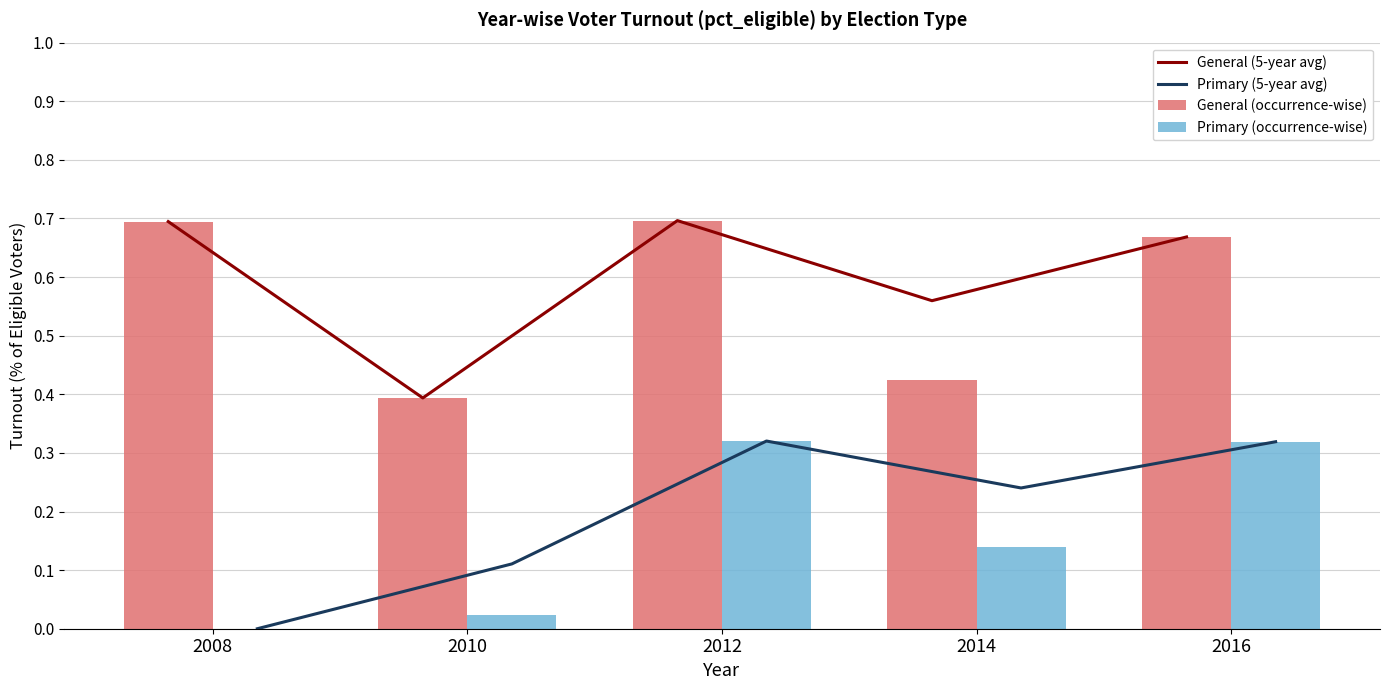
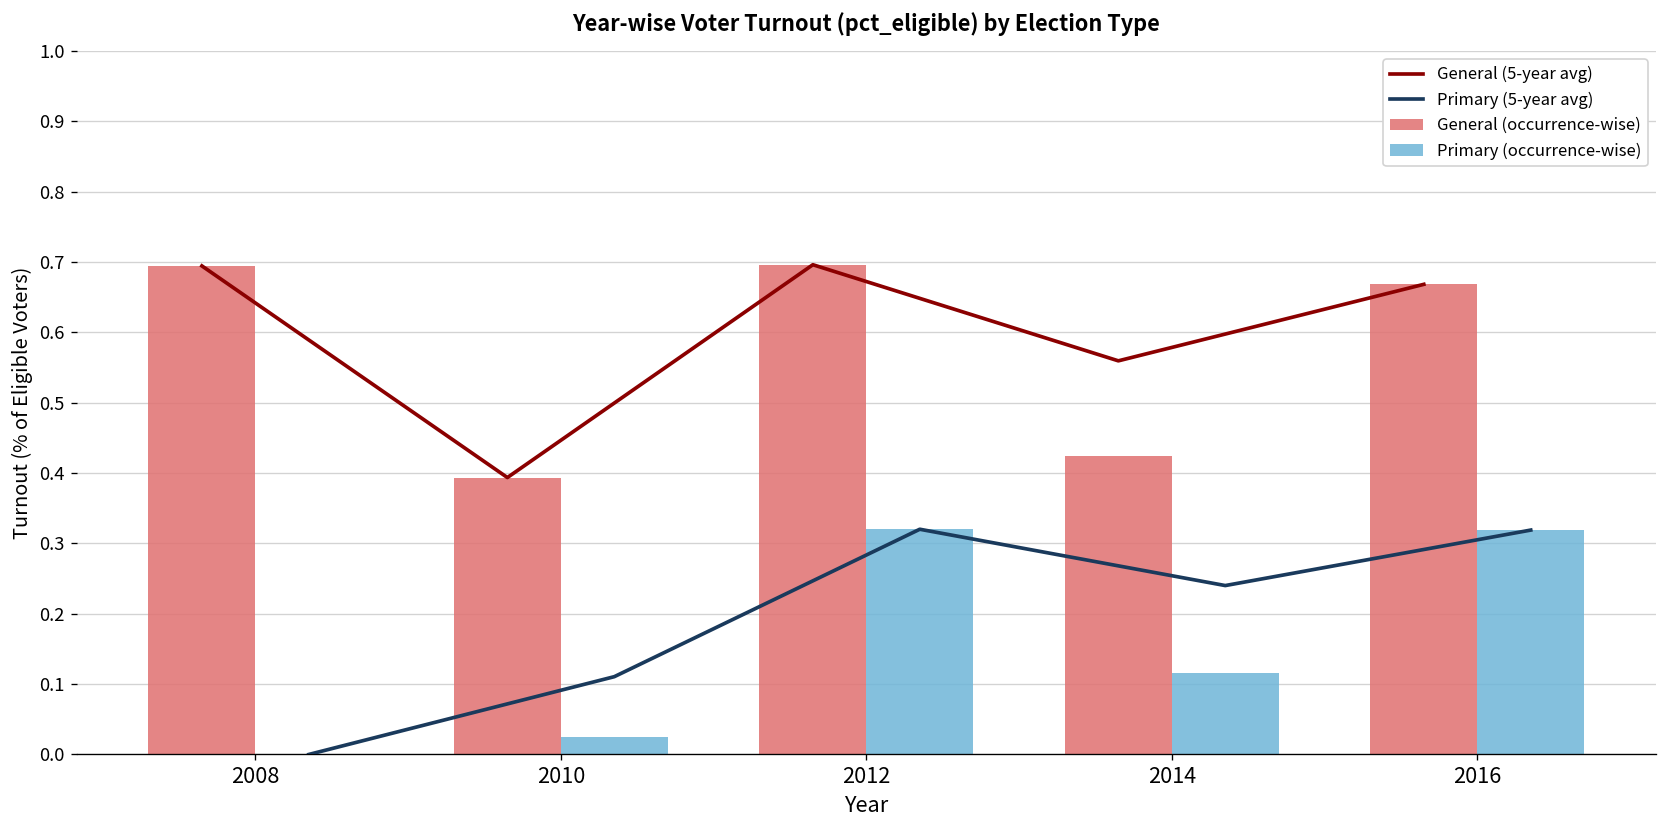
  {
    "General (occurrence-wise)": {
      "2008": 0.69,
      "2010": 0.39,
      "2012": 0.70,
      "2014": 0.42,
      "2016": 0.67
    },
    "Primary (occurrence-wise)": {
      "2008": 0.00,
      "2010": 0.02,
      "2012": 0.32,
-     "2014": 0.14,
+     "2014": 0.12,
      "2016": 0.32
    }
  }
